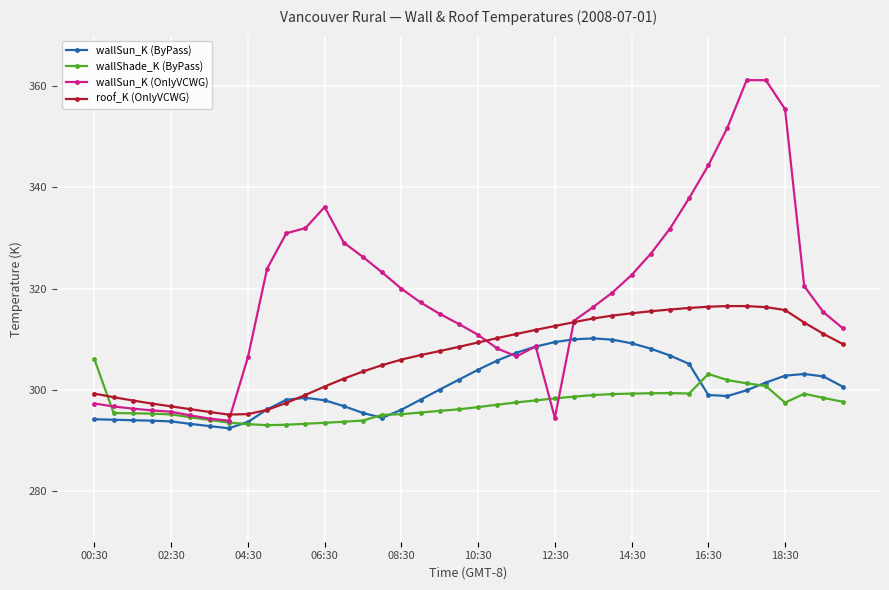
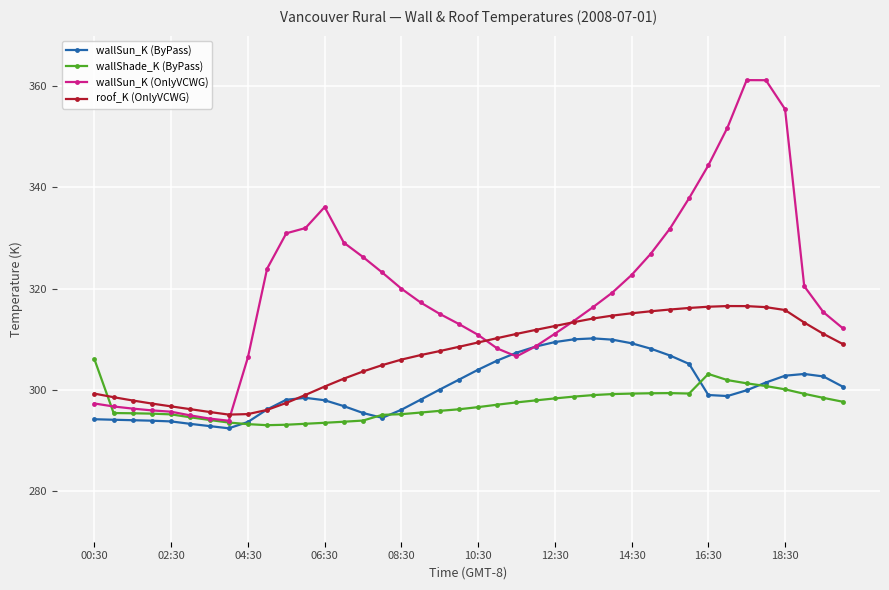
  {
    "wallSun_K (ByPass)": {
      "00:30": 294,
      "02:30": 294,
      "06:30": 298,
      "08:30": 296,
      "10:30": 304,
      "12:30": 309,
      "14:30": 309,
      "16:30": 299,
      "18:30": 303
    },
    "wallShade_K (ByPass)": {
      "00:30": 306,
      "02:30": 295,
      "06:30": 294,
      "08:30": 295,
      "10:30": 297,
      "12:30": 298,
      "14:30": 299,
      "16:30": 303,
-     "18:30": 297
+     "18:30": 300
    },
    "wallSun_K (OnlyVCWG)": {
      "00:30": 297,
      "02:30": 296,
      "04:30": 306,
      "06:30": 336,
      "08:30": 320,
      "10:30": 311,
-     "12:30": 294,
+     "12:30": 311,
      "14:30": 323,
      "16:30": 344,
      "18:30": 355
    },
    "roof_K (OnlyVCWG)": {
      "00:30": 299,
      "02:30": 297,
      "04:30": 295,
      "06:30": 301,
      "08:30": 306,
      "10:30": 309,
      "12:30": 313,
      "14:30": 315,
      "16:30": 316,
      "18:30": 316
    }
  }
